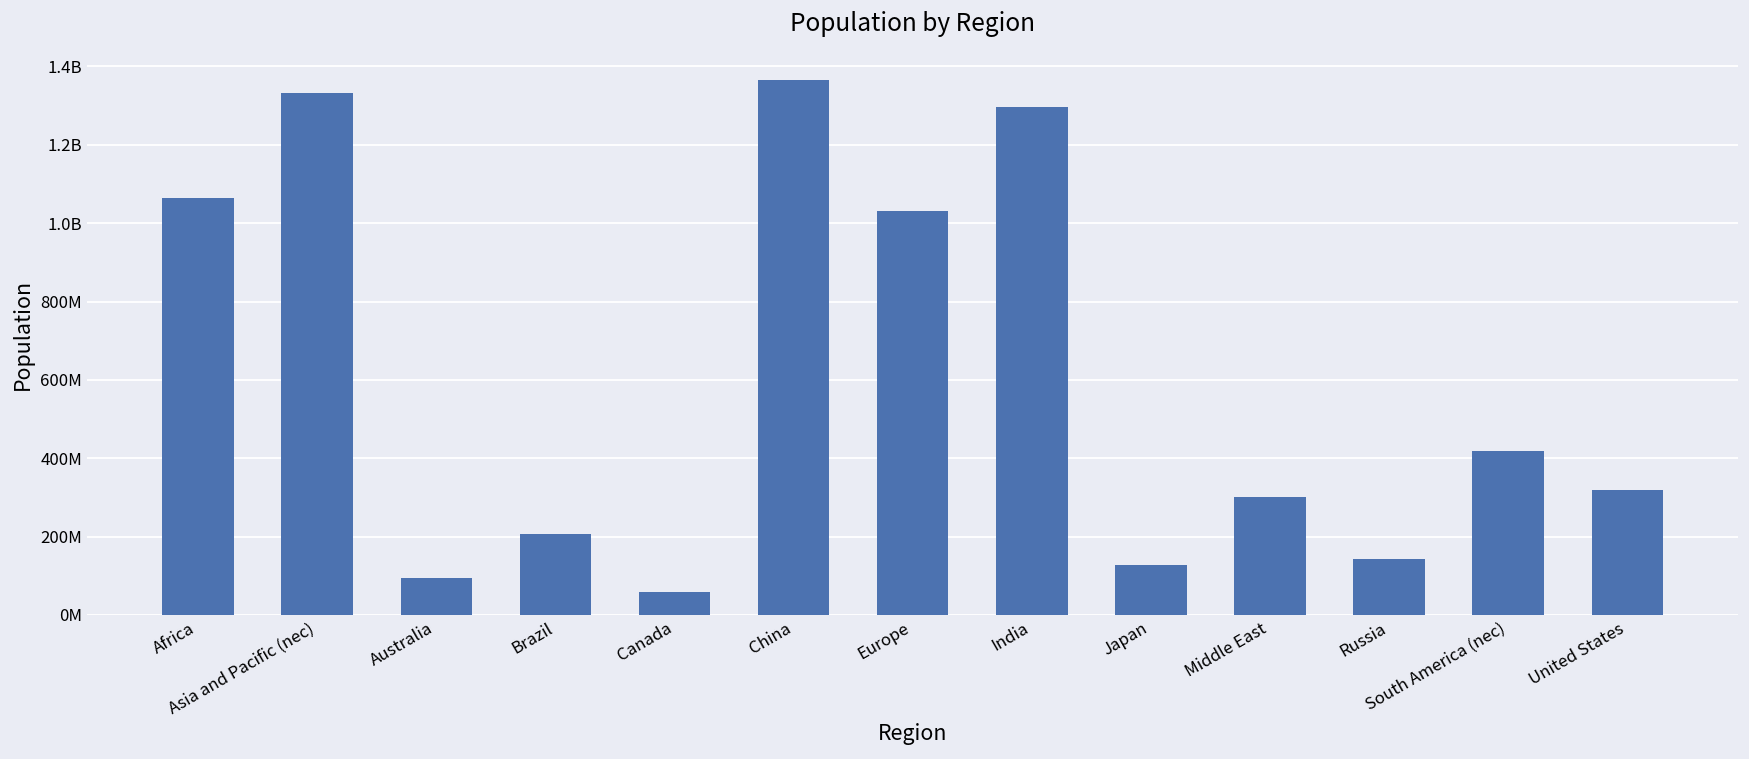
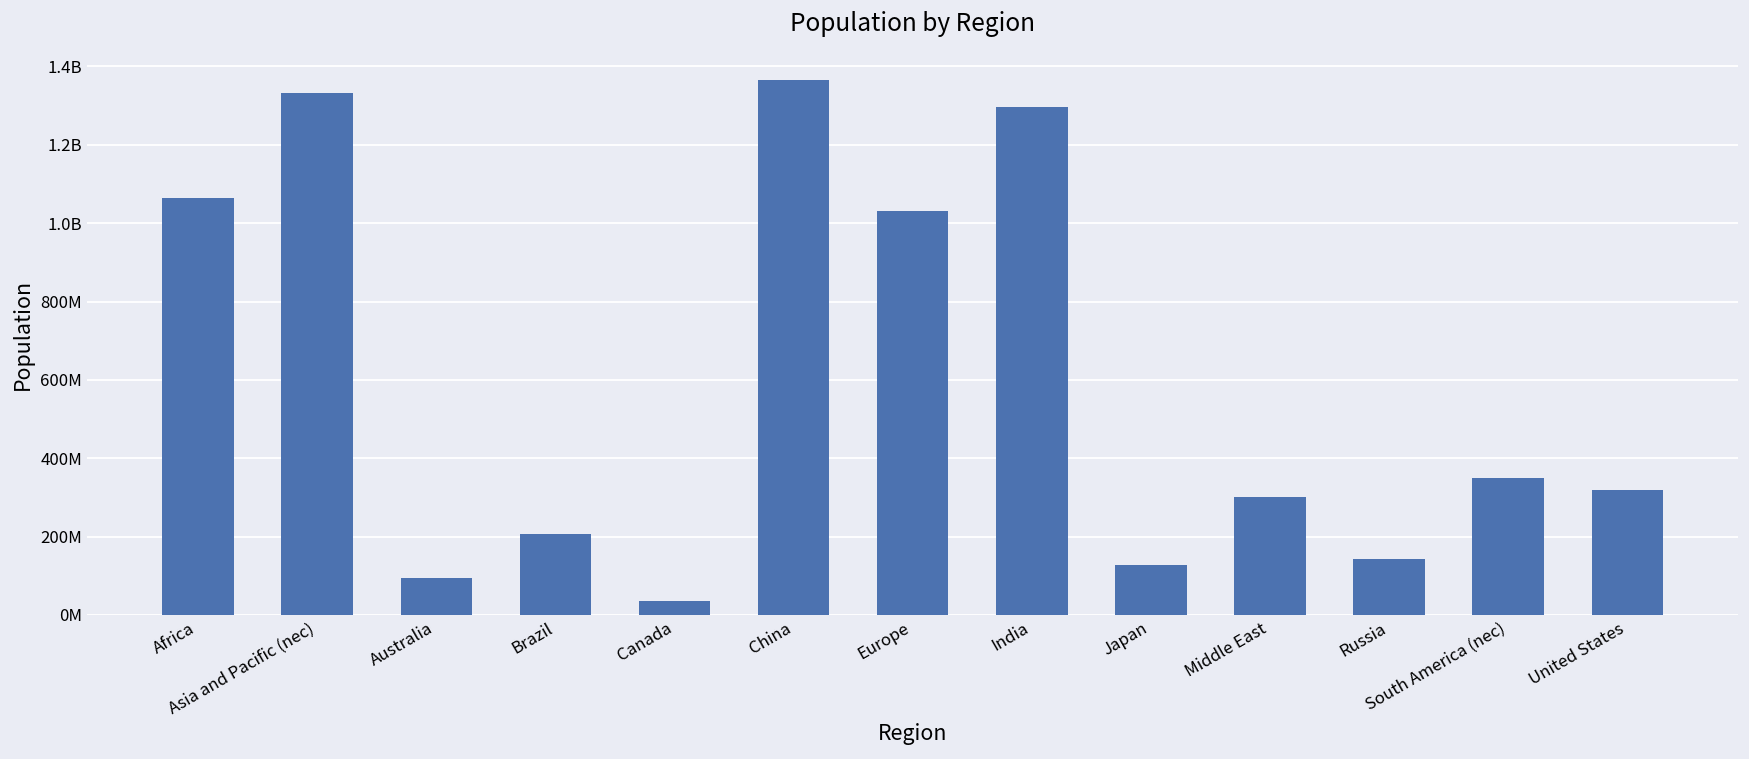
  {
    "Africa": 1060000000,
    "Asia and Pacific (nec)": 1330000000,
    "Australia": 90000000,
    "Brazil": 210000000,
-   "Canada": 60000000,
+   "Canada": 40000000,
    "China": 1360000000,
    "Europe": 1030000000,
    "India": 1300000000,
    "Japan": 130000000,
    "Middle East": 300000000,
    "Russia": 140000000,
-   "South America (nec)": 420000000,
+   "South America (nec)": 350000000,
    "United States": 320000000
  }
